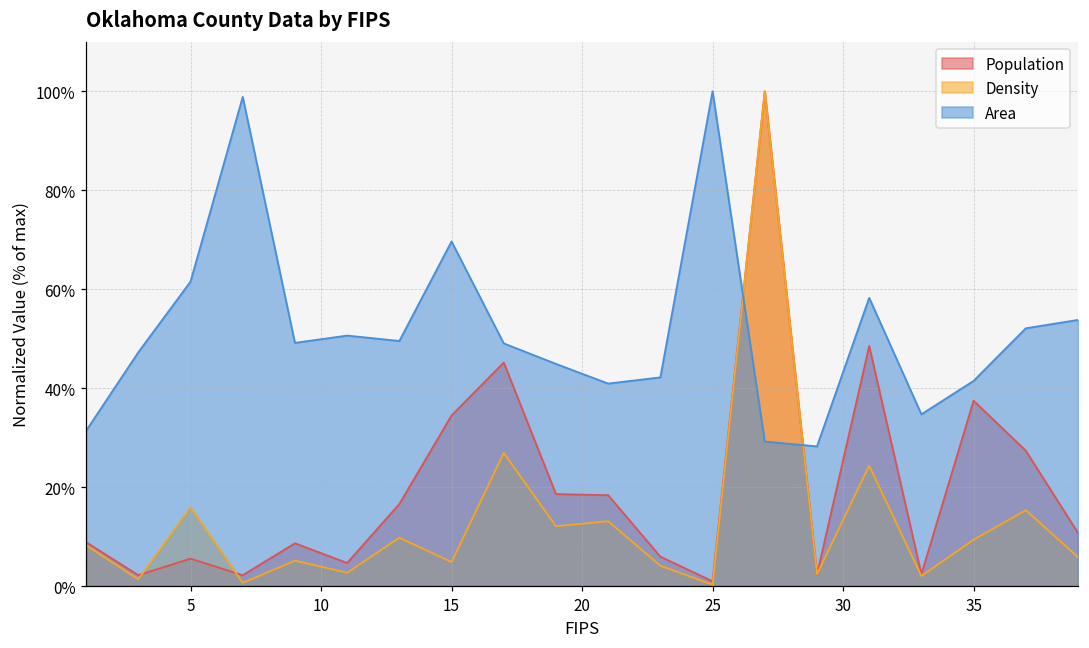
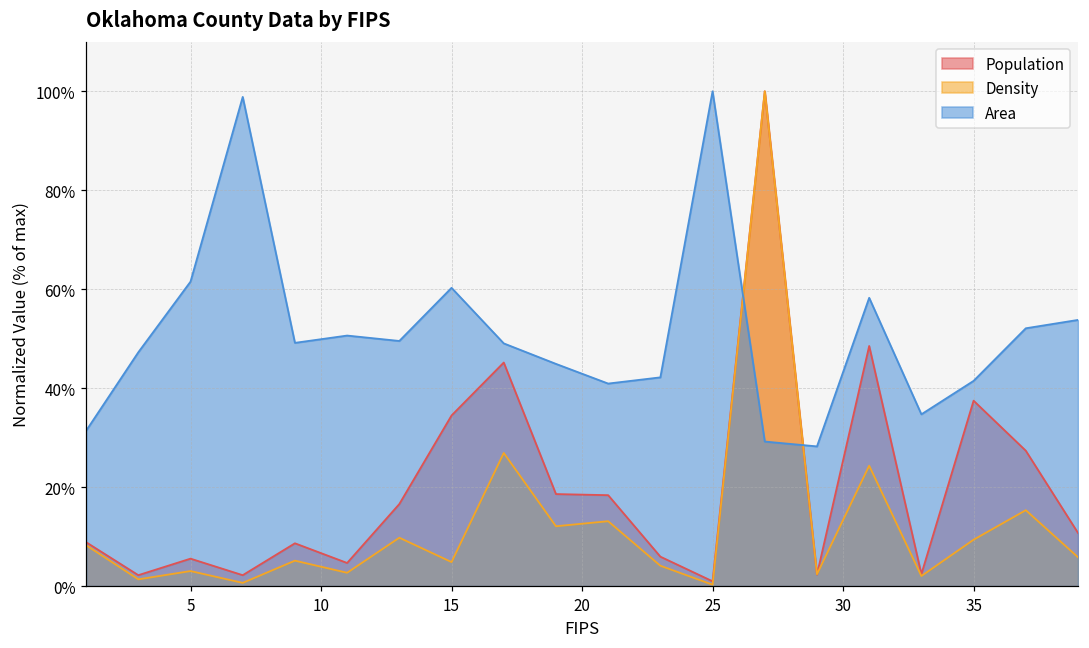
  {
    "Population": {
      "5": "6%",
      "15": "34%",
      "25": "1%",
      "35": "37%"
    },
    "Density": {
-     "5": "16%",
+     "5": "3%",
      "15": "5%",
      "25": "0%",
      "35": "9%"
    },
    "Area": {
      "5": "62%",
-     "15": "70%",
+     "15": "60%",
      "25": "100%",
      "35": "41%"
    }
  }
